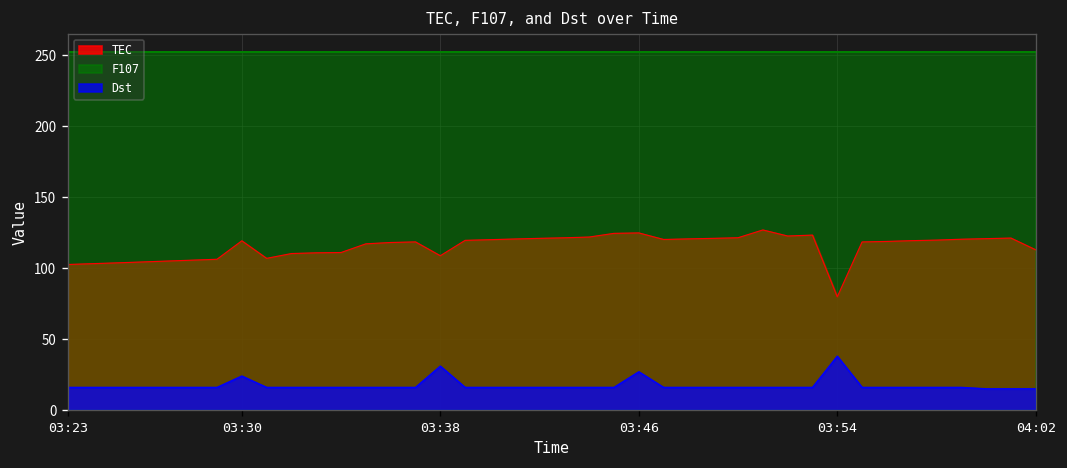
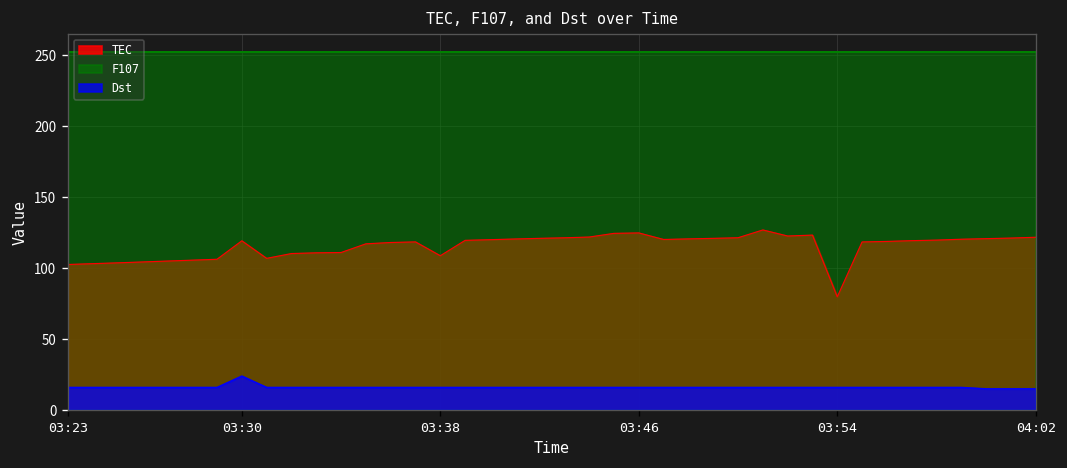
  {
    "TEC": {
      "03:23": 103,
      "03:30": 119,
      "03:38": 109,
      "03:46": 125,
      "03:54": 80,
-     "04:02": 113
+     "04:02": 122
    },
    "F107": {
      "03:23": 252,
      "03:30": 252,
      "03:38": 252,
      "03:46": 252,
      "03:54": 252,
      "04:02": 252
    },
    "Dst": {
      "03:23": 16,
      "03:30": 24,
-     "03:38": 31,
-     "03:46": 27,
-     "03:54": 38,
+     "03:38": 16,
+     "03:46": 16,
+     "03:54": 16,
      "04:02": 15
    }
  }
